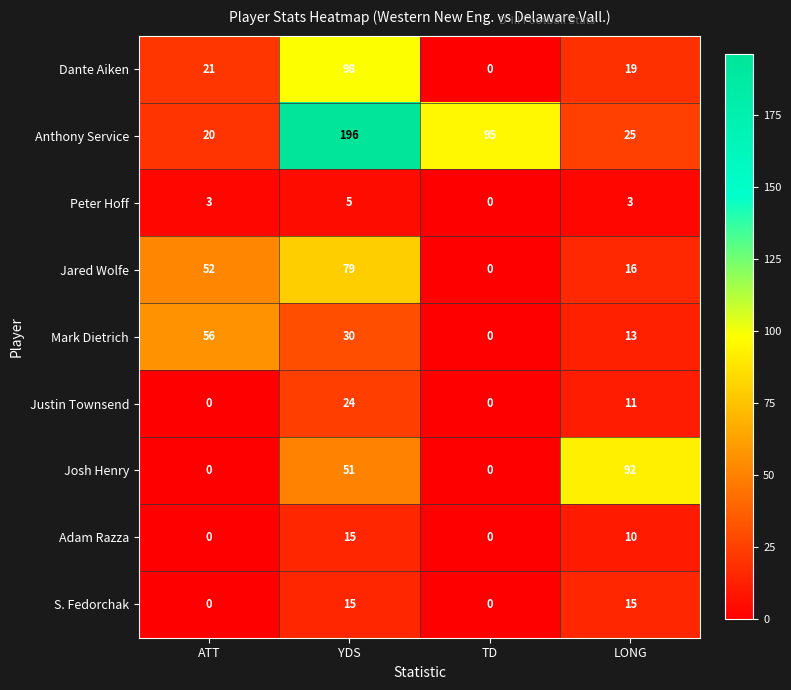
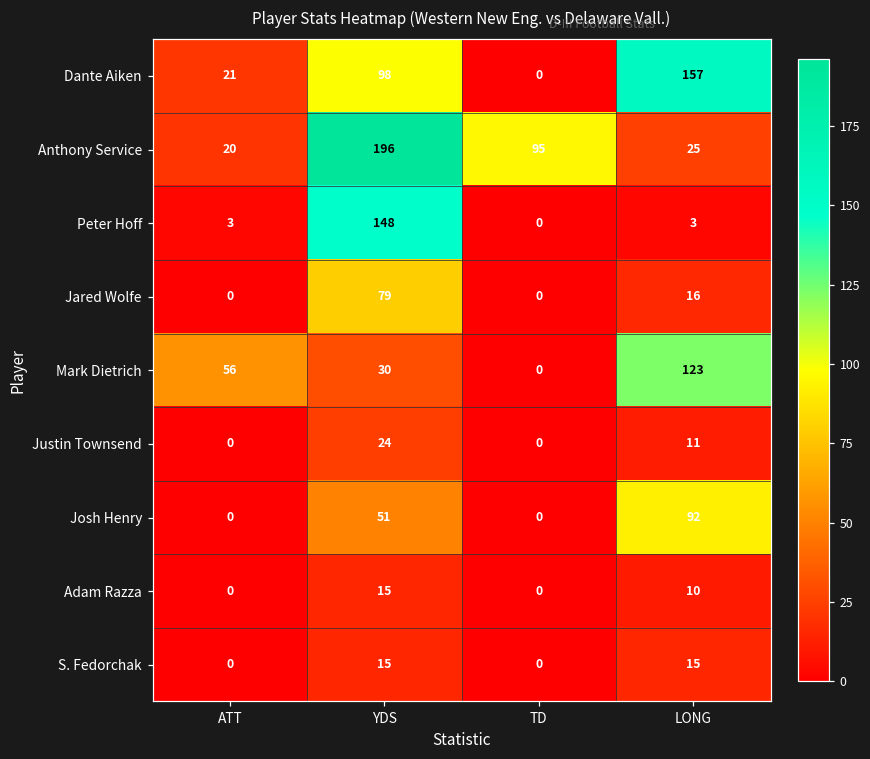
  {
    "Dante Aiken": {
      "ATT": 21,
      "YDS": 98,
      "TD": 0,
-     "LONG": 19
+     "LONG": 157
    },
    "Anthony Service": {
      "ATT": 20,
      "YDS": 196,
      "TD": 95,
      "LONG": 25
    },
    "Peter Hoff": {
      "ATT": 3,
-     "YDS": 5,
+     "YDS": 148,
      "TD": 0,
      "LONG": 3
    },
    "Jared Wolfe": {
-     "ATT": 52,
+     "ATT": 0,
      "YDS": 79,
      "TD": 0,
      "LONG": 16
    },
    "Mark Dietrich": {
      "ATT": 56,
      "YDS": 30,
      "TD": 0,
-     "LONG": 13
+     "LONG": 123
    },
    "Justin Townsend": {
      "ATT": 0,
      "YDS": 24,
      "TD": 0,
      "LONG": 11
    },
    "Josh Henry": {
      "ATT": 0,
      "YDS": 51,
      "TD": 0,
      "LONG": 92
    },
    "Adam Razza": {
      "ATT": 0,
      "YDS": 15,
      "TD": 0,
      "LONG": 10
    },
    "S. Fedorchak": {
      "ATT": 0,
      "YDS": 15,
      "TD": 0,
      "LONG": 15
    }
  }
